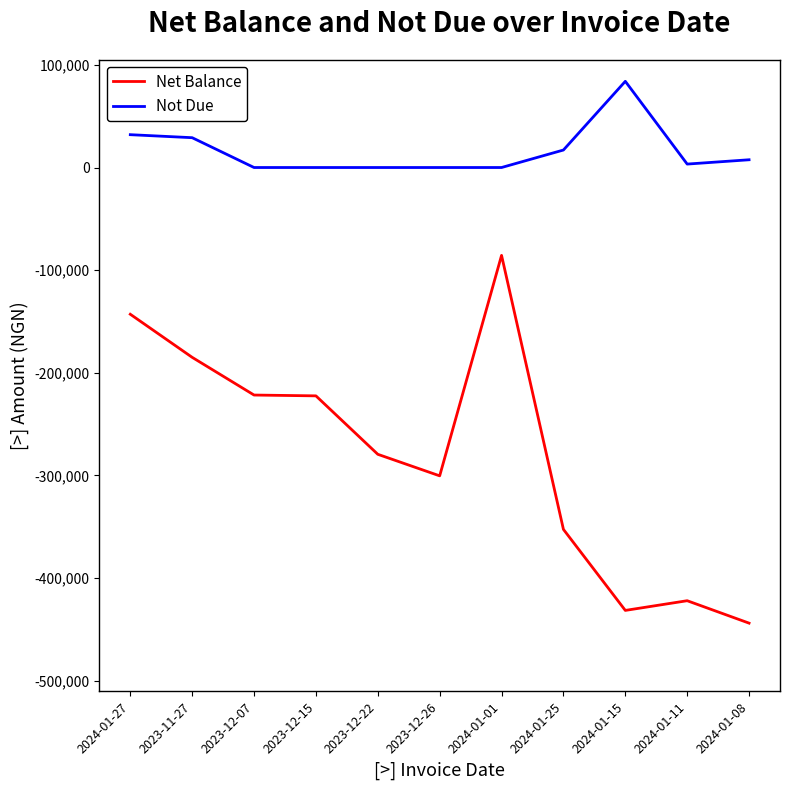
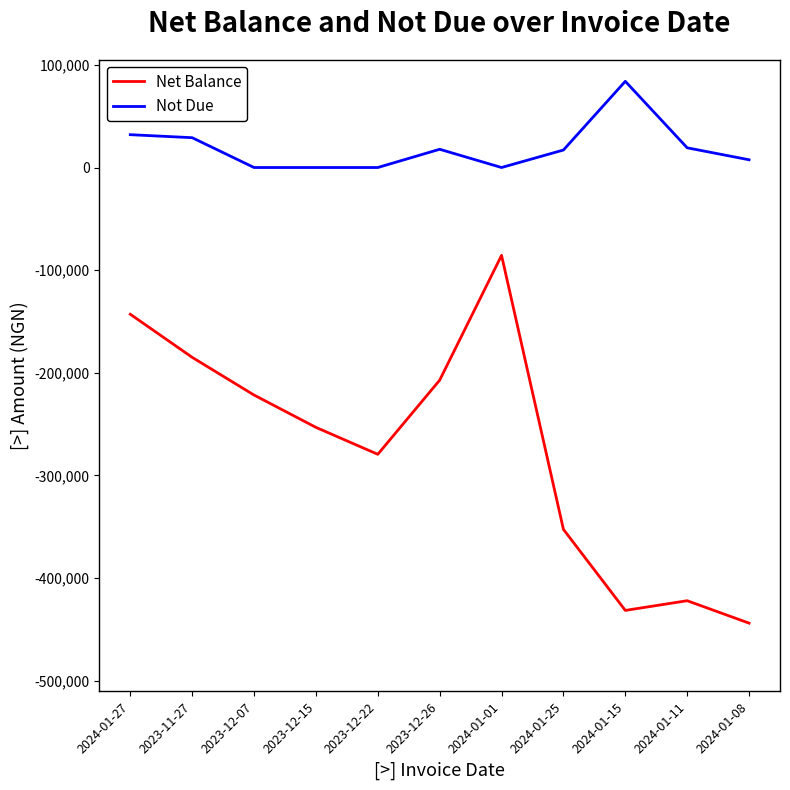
  {
    "Net Balance": {
      "2024-01-27": "-143,000",
      "2023-11-27": "-185,000",
      "2023-12-07": "-222,000",
-     "2023-12-15": "-223,000",
+     "2023-12-15": "-253,000",
      "2023-12-22": "-280,000",
-     "2023-12-26": "-301,000",
+     "2023-12-26": "-207,000",
      "2024-01-01": "-86,000",
      "2024-01-25": "-353,000",
      "2024-01-15": "-432,000",
      "2024-01-11": "-422,000",
      "2024-01-08": "-444,000"
    },
    "Not Due": {
      "2024-01-27": "32,000",
      "2023-11-27": "29,000",
      "2023-12-07": "0",
      "2023-12-15": "0",
      "2023-12-22": "0",
-     "2023-12-26": "0",
+     "2023-12-26": "18,000",
      "2024-01-01": "0",
      "2024-01-25": "17,000",
      "2024-01-15": "84,000",
-     "2024-01-11": "3,000",
+     "2024-01-11": "19,000",
      "2024-01-08": "8,000"
    }
  }
